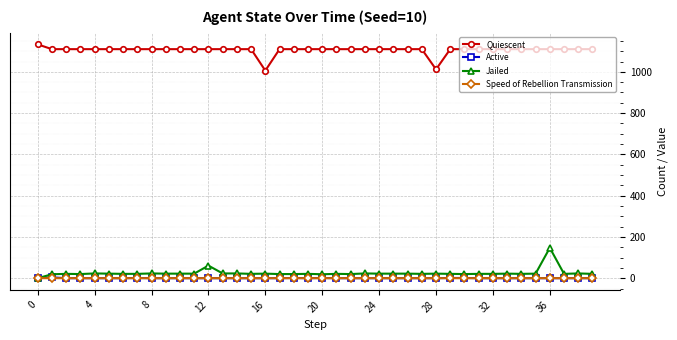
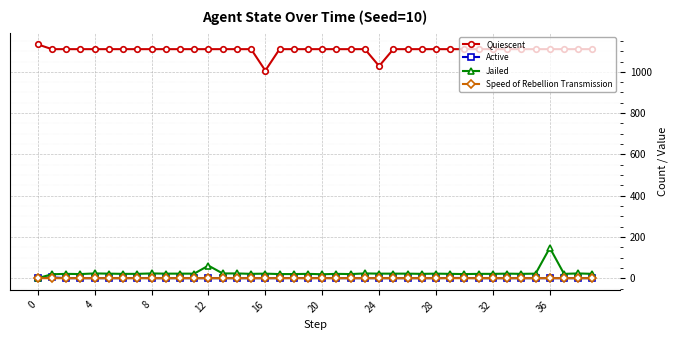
  {
    "Quiescent": {
      "0": 1130,
      "4": 1110,
      "8": 1110,
      "12": 1110,
      "16": 1010,
      "20": 1110,
-     "24": 1110,
-     "28": 1010
+     "24": 1030,
+     "28": 1110
    },
    "Jailed": {
      "4": 20,
      "8": 20,
      "12": 60,
      "16": 20,
      "20": 20,
      "24": 20,
      "28": 20,
      "32": 20,
      "36": 150
    }
  }
